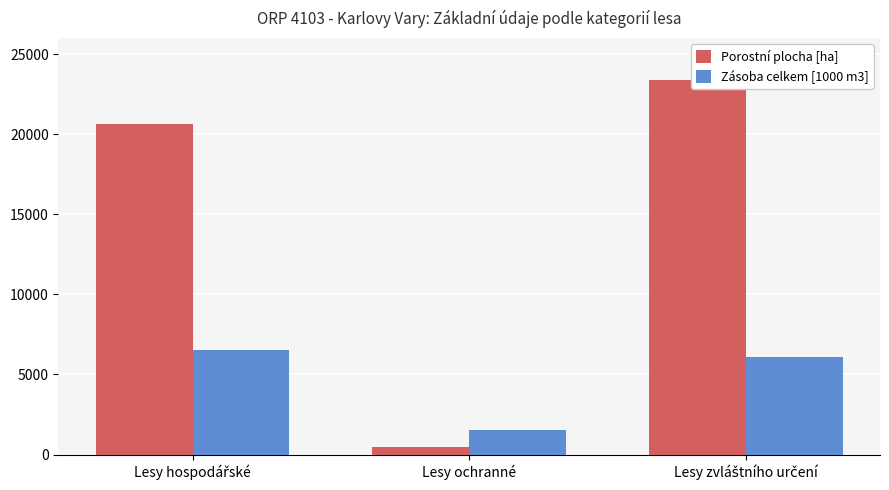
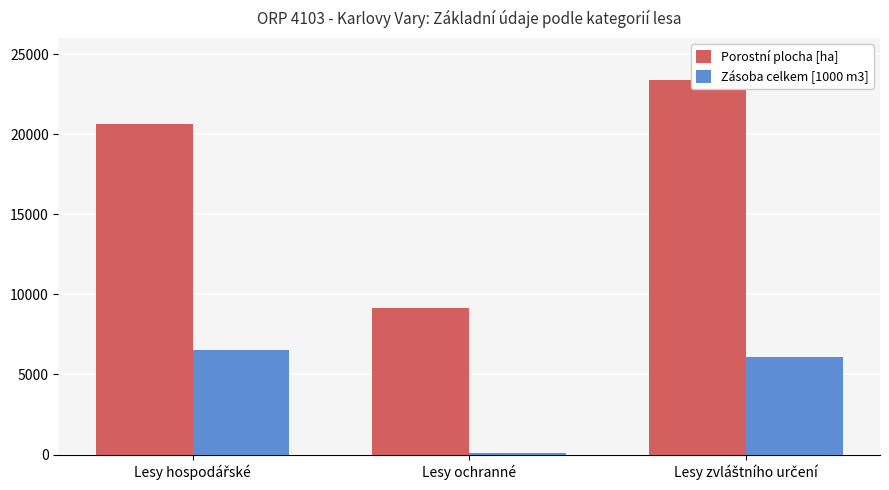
  {
    "Porostní plocha [ha]": {
      "Lesy hospodářské": 20600,
-     "Lesy ochranné": 500
+     "Lesy ochranné": 9200
    },
    "Zásoba celkem [1000 m3]": {
      "Lesy hospodářské": 6500,
-     "Lesy ochranné": 1600,
+     "Lesy ochranné": 100,
      "Lesy zvláštního určení": 6100
    }
  }
